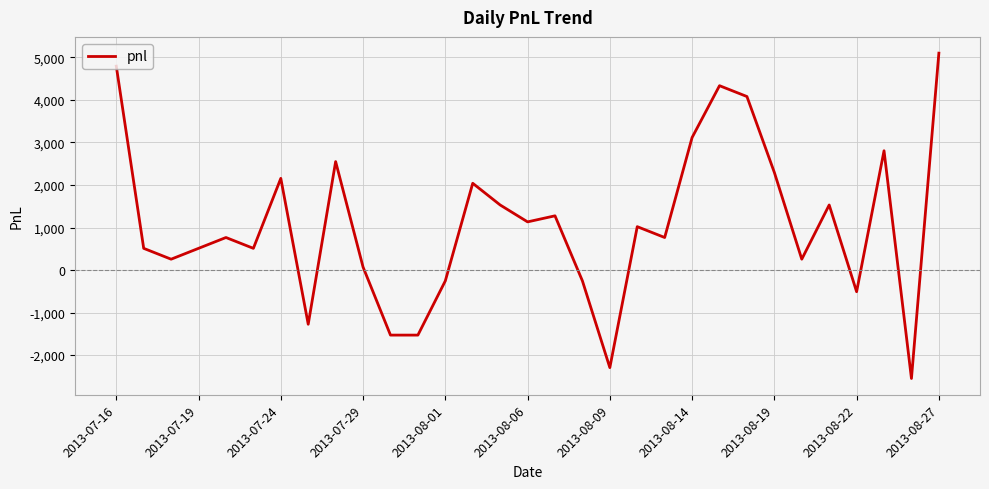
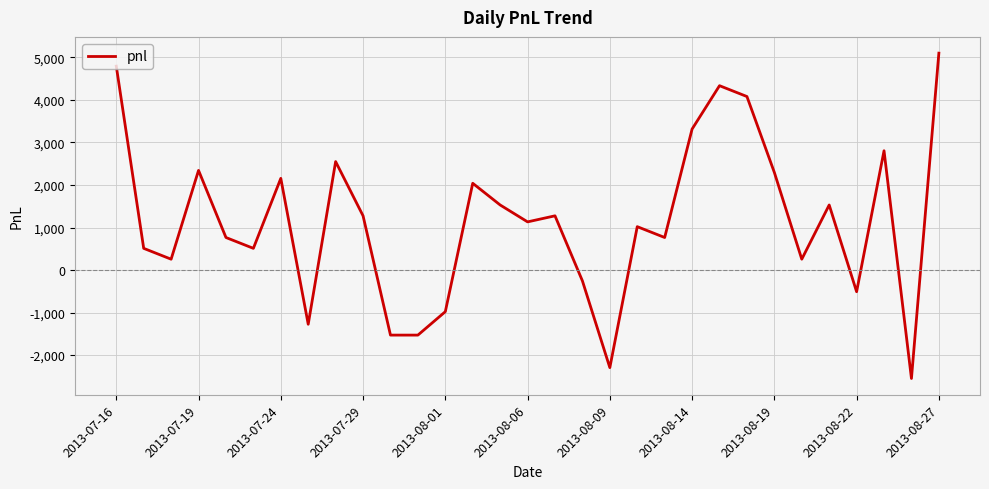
  {
-   "2013-07-19": "500",
+   "2013-07-19": "2,300",
    "2013-07-24": "2,200",
-   "2013-07-29": "100",
-   "2013-08-01": "-300",
+   "2013-07-29": "1,300",
+   "2013-08-01": "-1,000",
    "2013-08-06": "1,100",
    "2013-08-09": "-2,300",
-   "2013-08-14": "3,100",
+   "2013-08-14": "3,300",
    "2013-08-19": "2,300",
    "2013-08-22": "-500",
    "2013-08-27": "5,100"
  }
